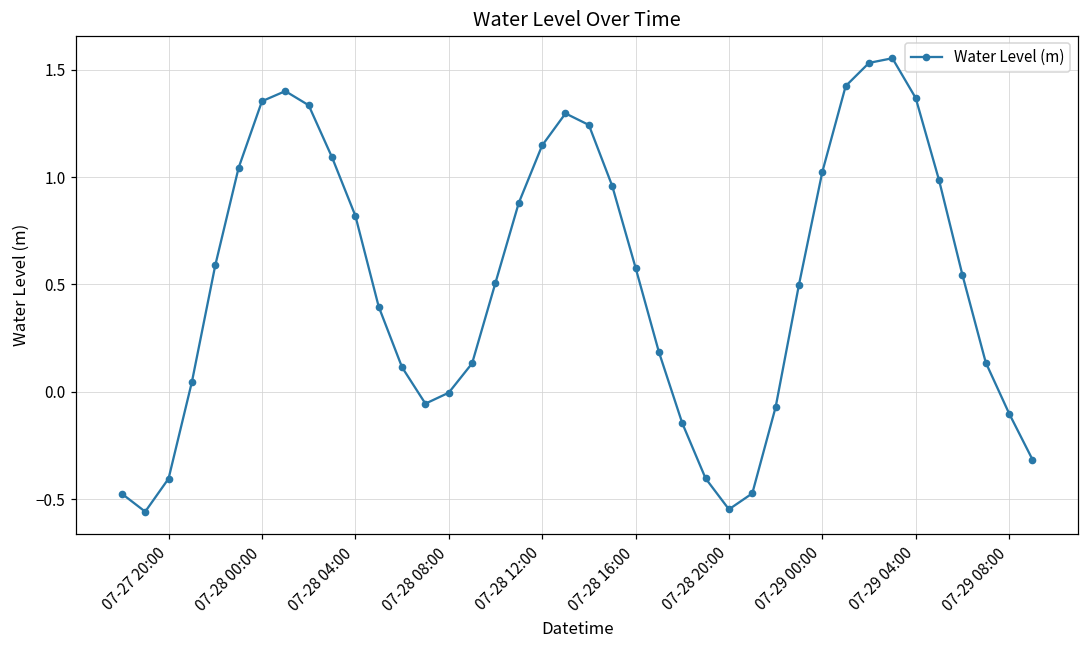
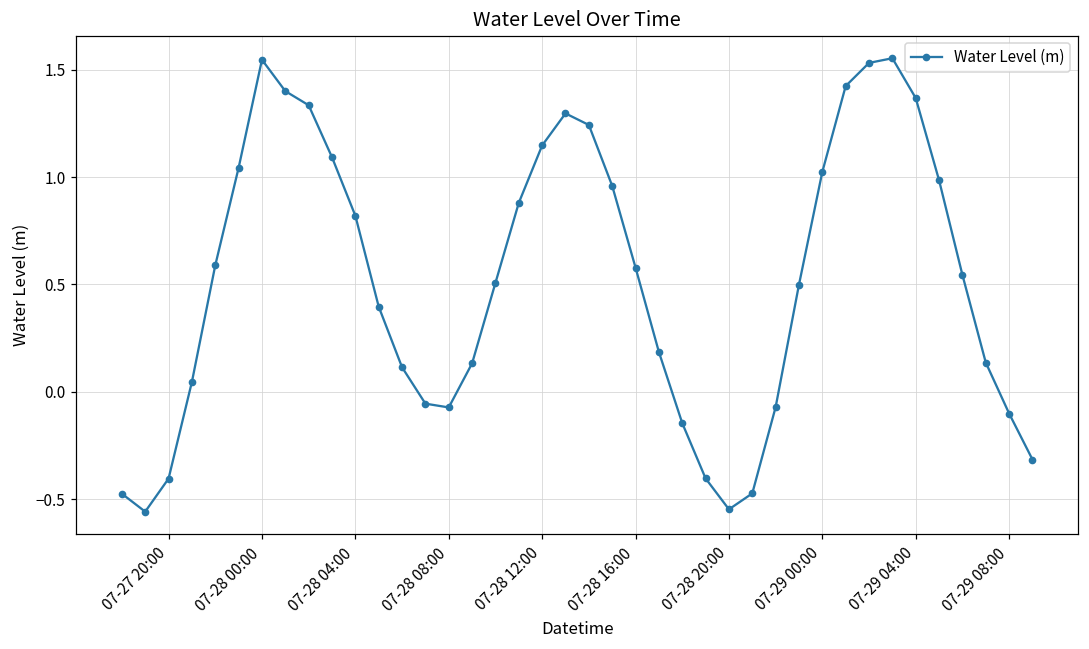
  {
    "07-27 20:00": -0.40,
-   "07-28 00:00": 1.35,
+   "07-28 00:00": 1.55,
    "07-28 04:00": 0.82,
-   "07-28 08:00": 0.00,
+   "07-28 08:00": -0.07,
    "07-28 12:00": 1.15,
    "07-28 16:00": 0.58,
    "07-28 20:00": -0.55,
    "07-29 00:00": 1.02,
    "07-29 04:00": 1.37,
    "07-29 08:00": -0.10
  }
